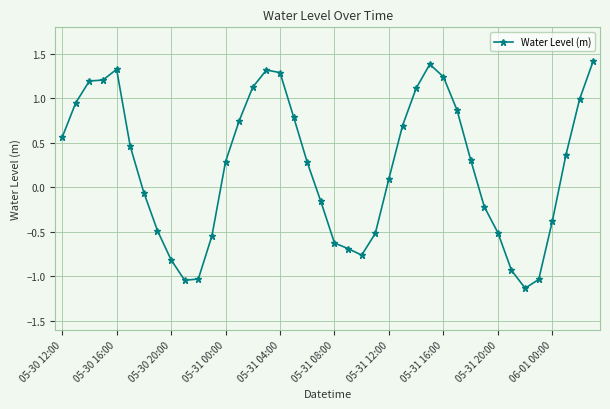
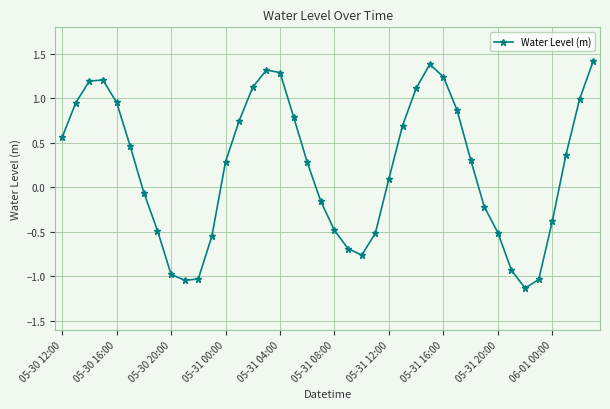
  {
    "05-30 12:00": 0.6,
-   "05-30 16:00": 1.3,
-   "05-30 20:00": -0.8,
+   "05-30 16:00": 1.0,
+   "05-30 20:00": -1.0,
    "05-31 00:00": 0.3,
    "05-31 04:00": 1.3,
-   "05-31 08:00": -0.6,
+   "05-31 08:00": -0.5,
    "05-31 12:00": 0.1,
    "05-31 16:00": 1.2,
    "05-31 20:00": -0.5,
    "06-01 00:00": -0.4
  }
